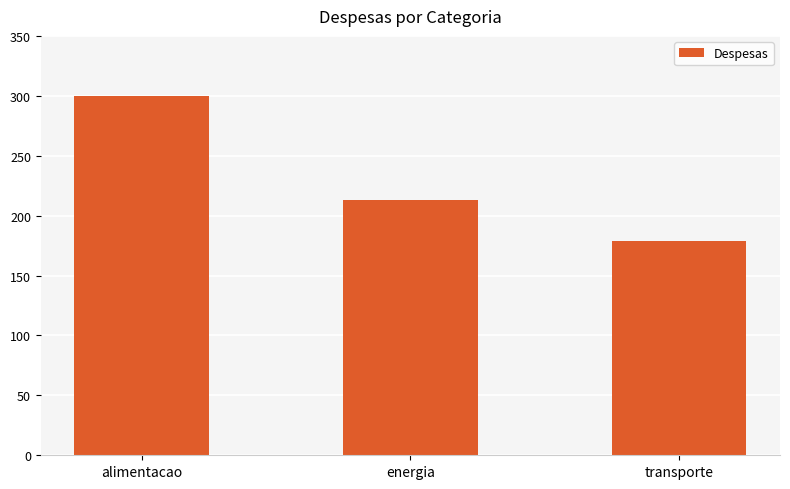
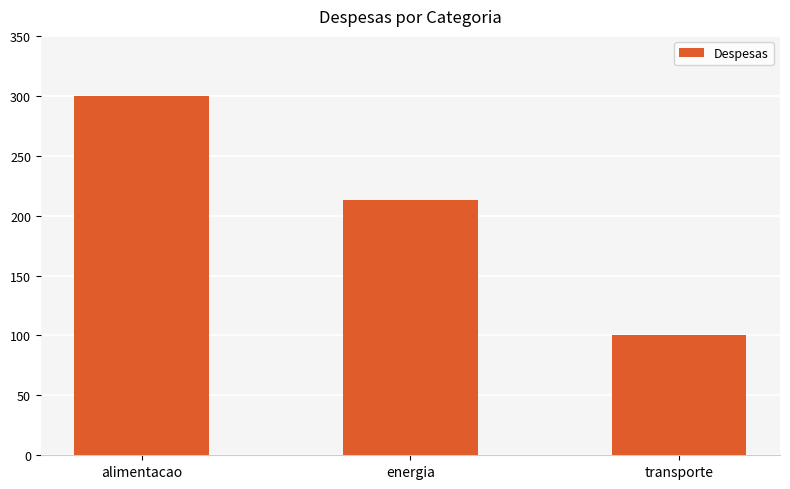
  {
    "alimentacao": 300,
    "energia": 213,
-   "transporte": 179
+   "transporte": 100
  }
